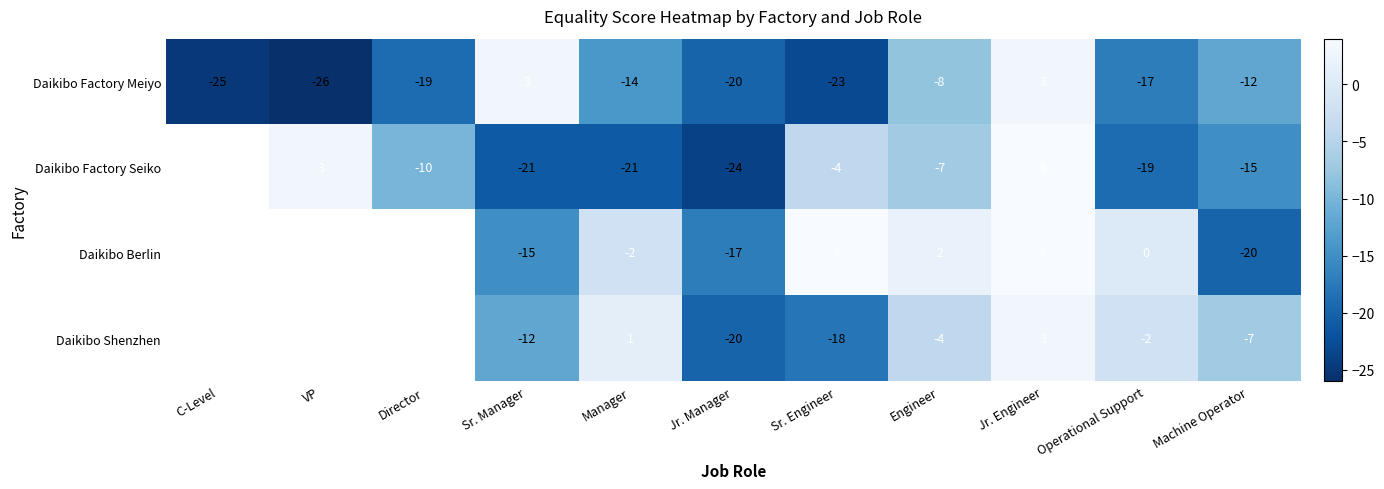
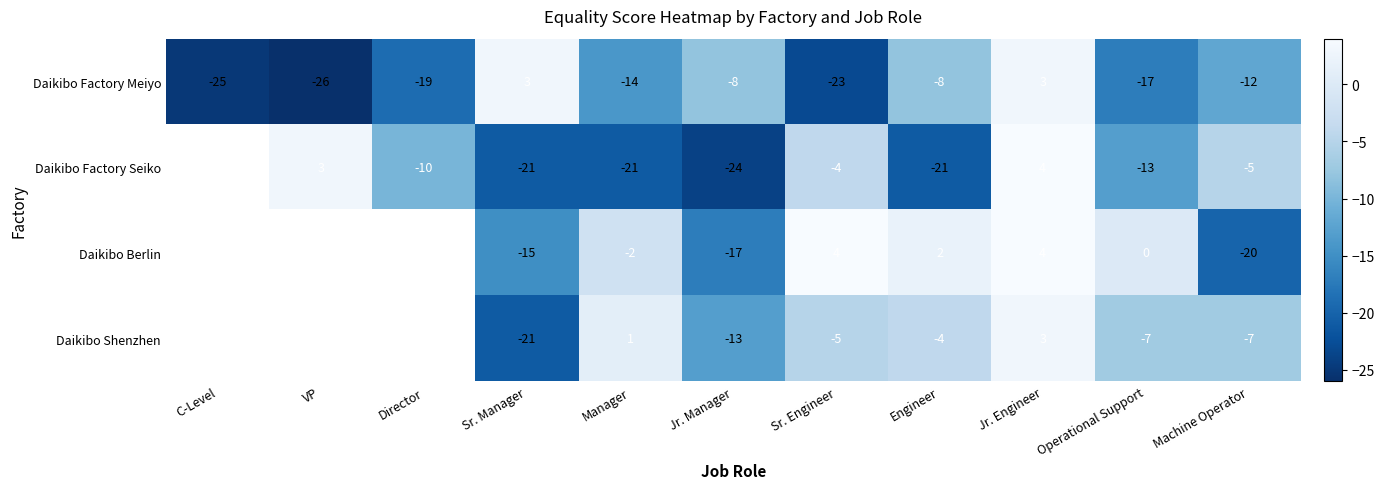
  {
    "Daikibo Factory Meiyo": {
      "C-Level": -25,
      "VP": -26,
      "Director": -19,
      "Manager": -14,
-     "Jr. Manager": -20,
+     "Jr. Manager": -8,
      "Sr. Engineer": -23,
      "Engineer": -8,
      "Operational Support": -17,
      "Machine Operator": -12
    },
    "Daikibo Factory Seiko": {
      "Director": -10,
      "Sr. Manager": -21,
      "Manager": -21,
      "Jr. Manager": -24,
      "Sr. Engineer": -4,
-     "Engineer": -7,
-     "Operational Support": -19,
-     "Machine Operator": -15
+     "Engineer": -21,
+     "Operational Support": -13,
+     "Machine Operator": -5
    },
    "Daikibo Berlin": {
      "Sr. Manager": -15,
      "Manager": -2,
      "Jr. Manager": -17,
      "Machine Operator": -20
    },
    "Daikibo Shenzhen": {
-     "Sr. Manager": -12,
-     "Jr. Manager": -20,
-     "Sr. Engineer": -18,
+     "Sr. Manager": -21,
+     "Jr. Manager": -13,
+     "Sr. Engineer": -5,
      "Engineer": -4,
-     "Operational Support": -2,
+     "Operational Support": -7,
      "Machine Operator": -7
    }
  }
